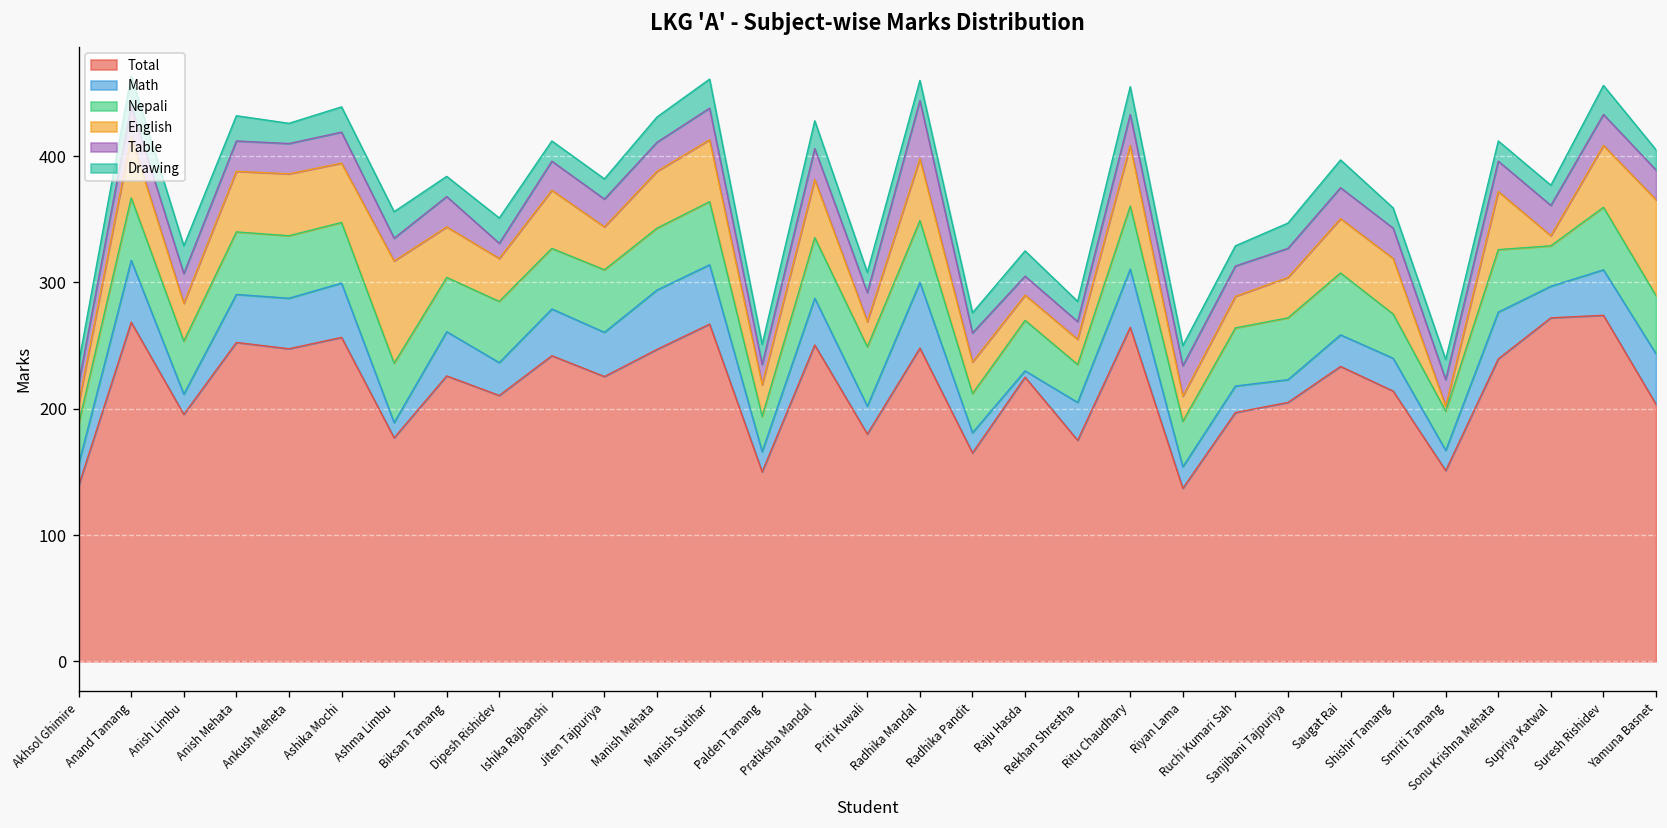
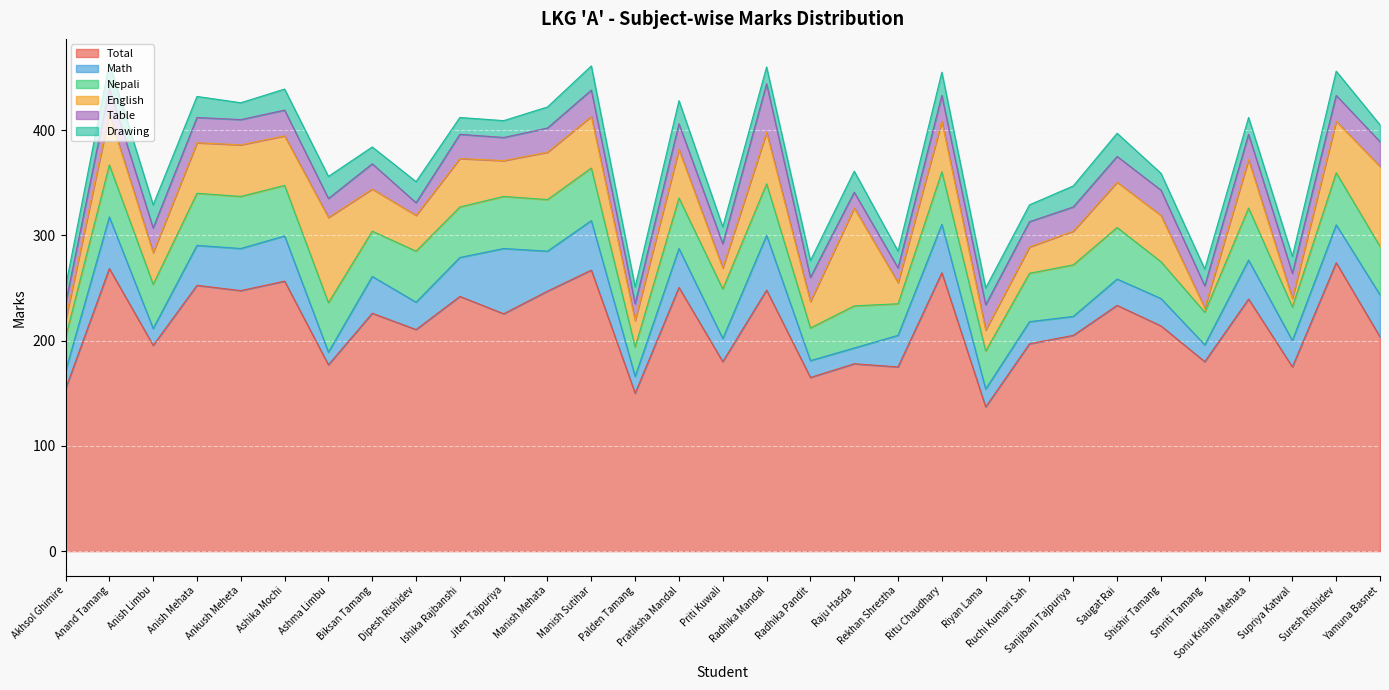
  {
    "Total": {
-     "Akhsol Ghimire": 139,
+     "Akhsol Ghimire": 154,
      "Anand Tamang": 269,
      "Anish Limbu": 196,
      "Anish Mehata": 253,
      "Ankush Meheta": 248,
      "Ashika Mochi": 257,
      "Ashma Limbu": 177,
      "Biksan Tamang": 226,
      "Dipesh Rishidev": 211,
      "Ishika Rajbanshi": 242,
      "Jiten Tajpuriya": 226,
      "Manish Mehata": 247,
      "Manish Sutihar": 267,
      "Palden Tamang": 150,
      "Pratiksha Mandal": 251,
      "Priti Kuwali": 180,
      "Radhika Mandal": 248,
      "Radhika Pandit": 165,
-     "Raju Hasda": 225,
+     "Raju Hasda": 178,
      "Rekhan Shrestha": 175,
      "Ritu Chaudhary": 265,
      "Riyan Lama": 137,
      "Ruchi Kumari Sah": 197,
      "Sanjibani Tajpuriya": 205,
      "Saugat Rai": 234,
      "Shishir Tamang": 214,
-     "Smriti Tamang": 151,
+     "Smriti Tamang": 180,
      "Sonu Krishna Mehata": 240,
-     "Supriya Katwal": 272,
+     "Supriya Katwal": 175,
      "Suresh Rishidev": 274,
      "Yamuna Basnet": 204
    },
    "Math": {
      "Akhsol Ghimire": 17,
      "Anand Tamang": 49,
      "Anish Limbu": 16,
      "Anish Mehata": 38,
      "Ankush Meheta": 40,
      "Ashika Mochi": 43,
      "Ashma Limbu": 12,
      "Biksan Tamang": 35,
      "Dipesh Rishidev": 26,
      "Ishika Rajbanshi": 37,
-     "Jiten Tajpuriya": 35,
-     "Manish Mehata": 47,
+     "Jiten Tajpuriya": 62,
+     "Manish Mehata": 38,
      "Manish Sutihar": 47,
      "Palden Tamang": 16,
      "Pratiksha Mandal": 37,
      "Priti Kuwali": 22,
      "Radhika Mandal": 52,
      "Radhika Pandit": 16,
-     "Raju Hasda": 5,
+     "Raju Hasda": 15,
      "Rekhan Shrestha": 30,
      "Ritu Chaudhary": 46,
      "Riyan Lama": 17,
      "Ruchi Kumari Sah": 21,
      "Sanjibani Tajpuriya": 18,
      "Saugat Rai": 25,
      "Shishir Tamang": 26,
      "Smriti Tamang": 16,
      "Sonu Krishna Mehata": 37,
      "Supriya Katwal": 25,
      "Suresh Rishidev": 36,
      "Yamuna Basnet": 40
    },
    "English": {
      "Akhsol Ghimire": 16,
      "Anish Limbu": 30,
      "Anish Mehata": 48,
      "Ankush Meheta": 49,
      "Ashika Mochi": 47,
      "Ashma Limbu": 81,
      "Biksan Tamang": 40,
      "Dipesh Rishidev": 34,
      "Ishika Rajbanshi": 46,
      "Jiten Tajpuriya": 34,
      "Manish Mehata": 45,
      "Manish Sutihar": 49,
      "Palden Tamang": 25,
      "Pratiksha Mandal": 46,
      "Priti Kuwali": 20,
      "Radhika Mandal": 49,
      "Radhika Pandit": 25,
-     "Raju Hasda": 20,
+     "Raju Hasda": 93,
      "Rekhan Shrestha": 20,
      "Ritu Chaudhary": 48,
      "Riyan Lama": 20,
      "Ruchi Kumari Sah": 25,
      "Sanjibani Tajpuriya": 32,
      "Saugat Rai": 43,
      "Shishir Tamang": 44,
      "Smriti Tamang": 4,
      "Sonu Krishna Mehata": 46,
      "Supriya Katwal": 8,
      "Suresh Rishidev": 49,
      "Yamuna Basnet": 76
    },
    "Table": {
      "Akhsol Ghimire": 16,
      "Anish Limbu": 24,
      "Anish Mehata": 24,
      "Ankush Meheta": 24,
      "Ashika Mochi": 25,
      "Ashma Limbu": 18,
      "Biksan Tamang": 24,
      "Dipesh Rishidev": 12,
      "Ishika Rajbanshi": 23,
      "Jiten Tajpuriya": 22,
      "Manish Mehata": 23,
      "Manish Sutihar": 25,
      "Palden Tamang": 16,
      "Pratiksha Mandal": 25,
      "Priti Kuwali": 23,
      "Radhika Mandal": 46,
      "Radhika Pandit": 23,
      "Raju Hasda": 15,
      "Rekhan Shrestha": 14,
      "Ritu Chaudhary": 25,
      "Riyan Lama": 24,
      "Ruchi Kumari Sah": 24,
      "Sanjibani Tajpuriya": 23,
      "Saugat Rai": 25,
      "Shishir Tamang": 24,
      "Smriti Tamang": 21,
      "Sonu Krishna Mehata": 24,
      "Supriya Katwal": 24,
      "Suresh Rishidev": 25,
      "Yamuna Basnet": 24
    }
  }
